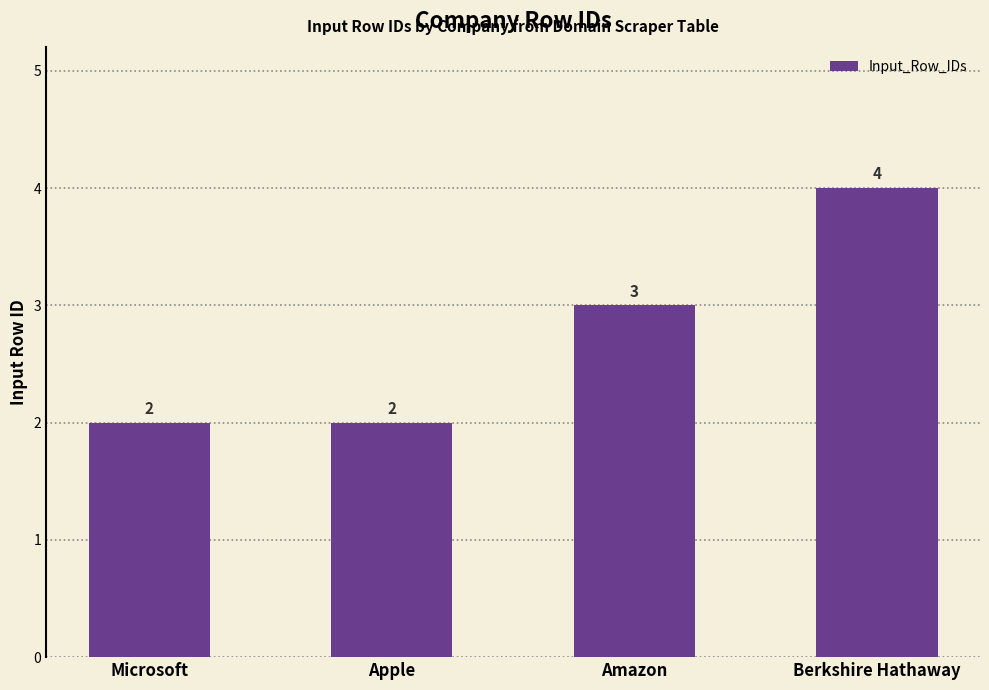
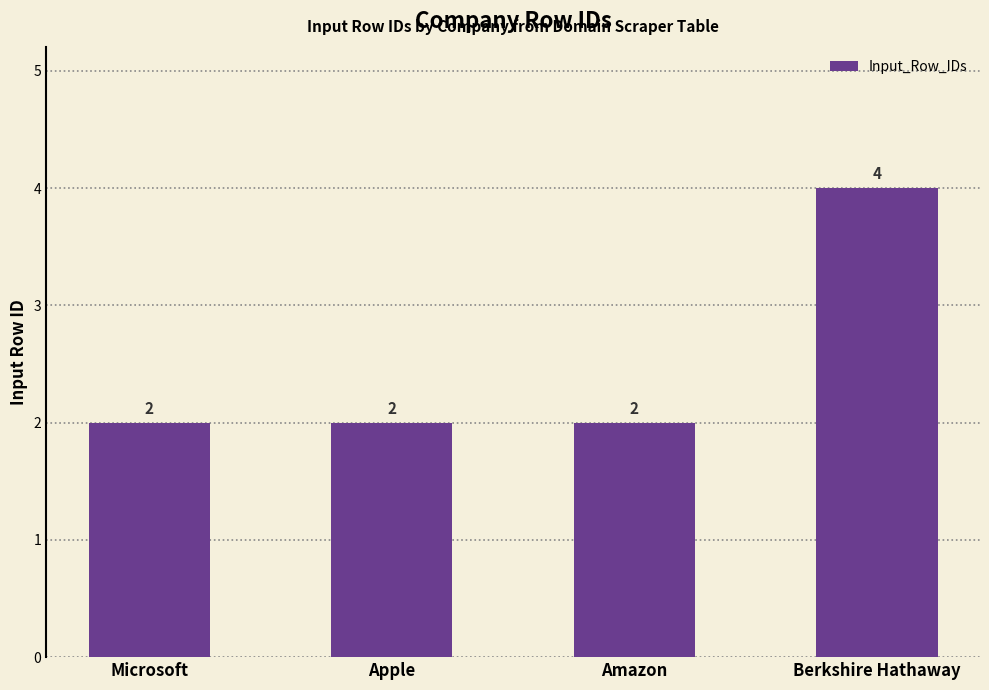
  {
    "Microsoft": 2,
    "Apple": 2,
-   "Amazon": 3,
+   "Amazon": 2,
    "Berkshire Hathaway": 4
  }
